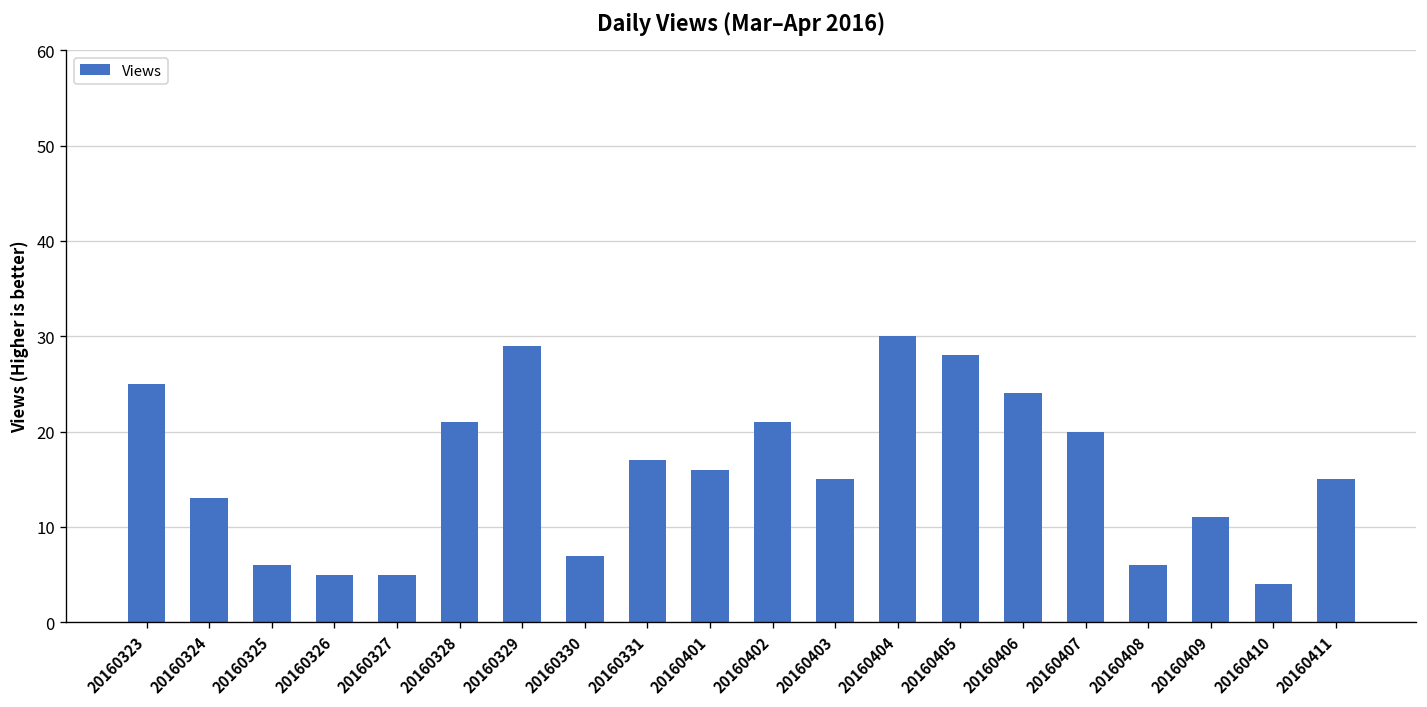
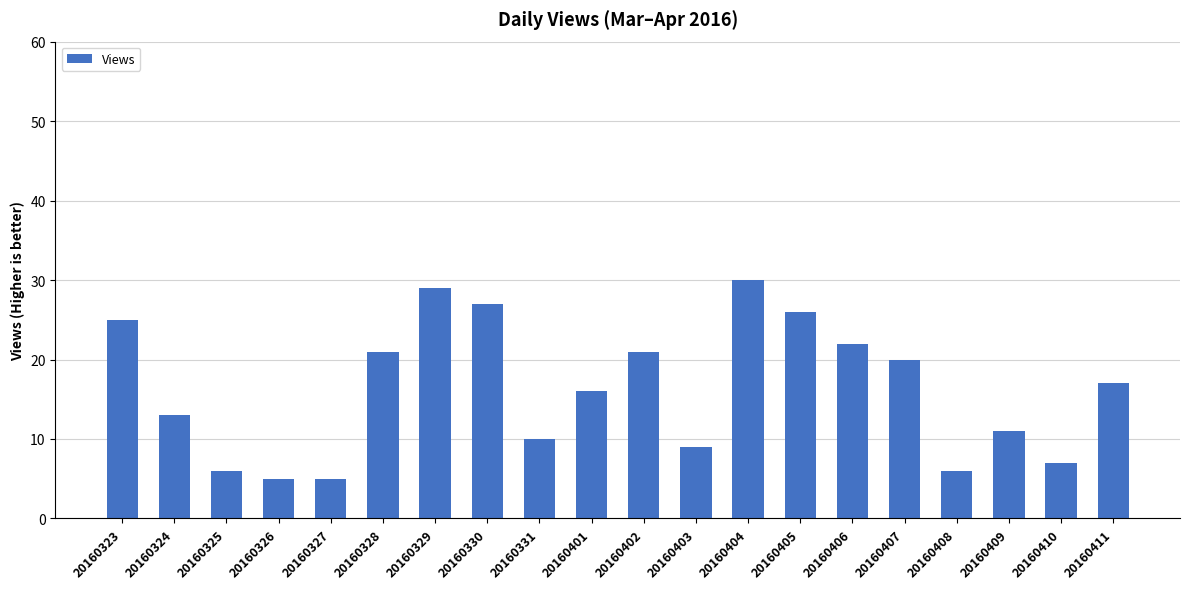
  {
    "20160323": 25,
    "20160324": 13,
    "20160325": 6,
    "20160326": 5,
    "20160327": 5,
    "20160328": 21,
    "20160329": 29,
-   "20160330": 7,
-   "20160331": 17,
+   "20160330": 27,
+   "20160331": 10,
    "20160401": 16,
    "20160402": 21,
-   "20160403": 15,
+   "20160403": 9,
    "20160404": 30,
-   "20160405": 28,
-   "20160406": 24,
+   "20160405": 26,
+   "20160406": 22,
    "20160407": 20,
    "20160408": 6,
    "20160409": 11,
-   "20160410": 4,
-   "20160411": 15
+   "20160410": 7,
+   "20160411": 17
  }
